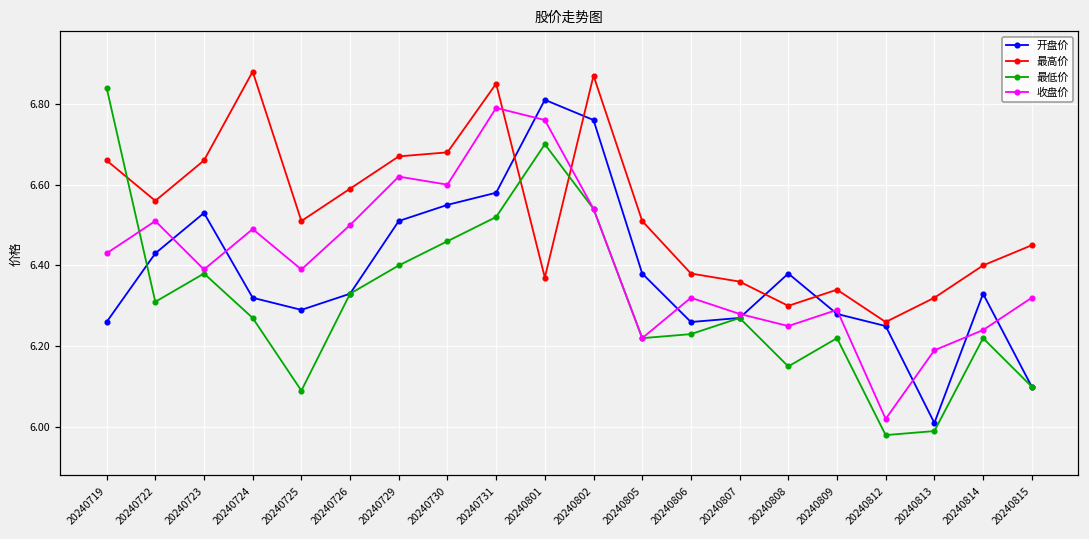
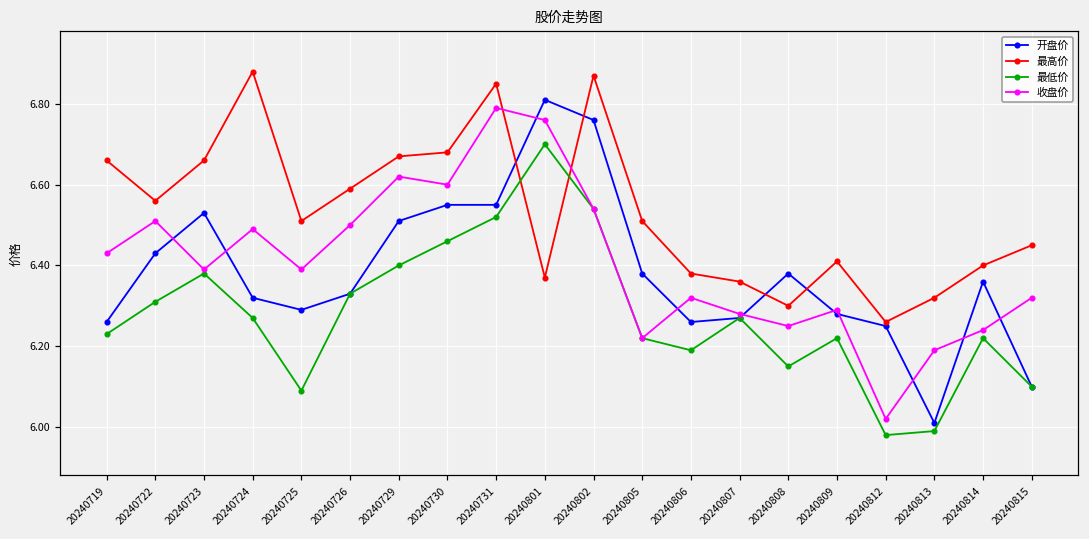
  {
    "开盘价": {
      "20240719": 6.26,
      "20240722": 6.43,
      "20240723": 6.53,
      "20240724": 6.32,
      "20240725": 6.29,
      "20240729": 6.51,
      "20240730": 6.55,
-     "20240731": 6.58,
+     "20240731": 6.55,
      "20240801": 6.81,
      "20240802": 6.76,
      "20240805": 6.38,
      "20240806": 6.26,
      "20240808": 6.38,
      "20240809": 6.28,
      "20240812": 6.25,
      "20240813": 6.01,
-     "20240814": 6.33
+     "20240814": 6.36
    },
    "最高价": {
      "20240719": 6.66,
      "20240722": 6.56,
      "20240723": 6.66,
      "20240724": 6.88,
      "20240725": 6.51,
      "20240726": 6.59,
      "20240729": 6.67,
      "20240730": 6.68,
      "20240731": 6.85,
      "20240801": 6.37,
      "20240802": 6.87,
      "20240805": 6.51,
      "20240806": 6.38,
      "20240807": 6.36,
      "20240808": 6.30,
-     "20240809": 6.34,
+     "20240809": 6.41,
      "20240812": 6.26,
      "20240813": 6.32,
      "20240814": 6.40,
      "20240815": 6.45
    },
    "最低价": {
-     "20240719": 6.84,
+     "20240719": 6.23,
      "20240722": 6.31,
      "20240723": 6.38,
      "20240724": 6.27,
      "20240725": 6.09,
      "20240729": 6.40,
      "20240730": 6.46,
      "20240731": 6.52,
      "20240801": 6.70,
-     "20240806": 6.23,
+     "20240806": 6.19,
      "20240808": 6.15,
      "20240809": 6.22,
      "20240812": 5.98,
      "20240813": 5.99,
      "20240814": 6.22
    },
    "收盘价": {
      "20240719": 6.43,
      "20240722": 6.51,
      "20240723": 6.39,
      "20240724": 6.49,
      "20240725": 6.39,
      "20240726": 6.50,
      "20240729": 6.62,
      "20240730": 6.60,
      "20240731": 6.79,
      "20240801": 6.76,
      "20240806": 6.32,
      "20240807": 6.28,
      "20240808": 6.25,
      "20240809": 6.29,
      "20240812": 6.02,
      "20240813": 6.19,
      "20240814": 6.24,
      "20240815": 6.32
    }
  }
